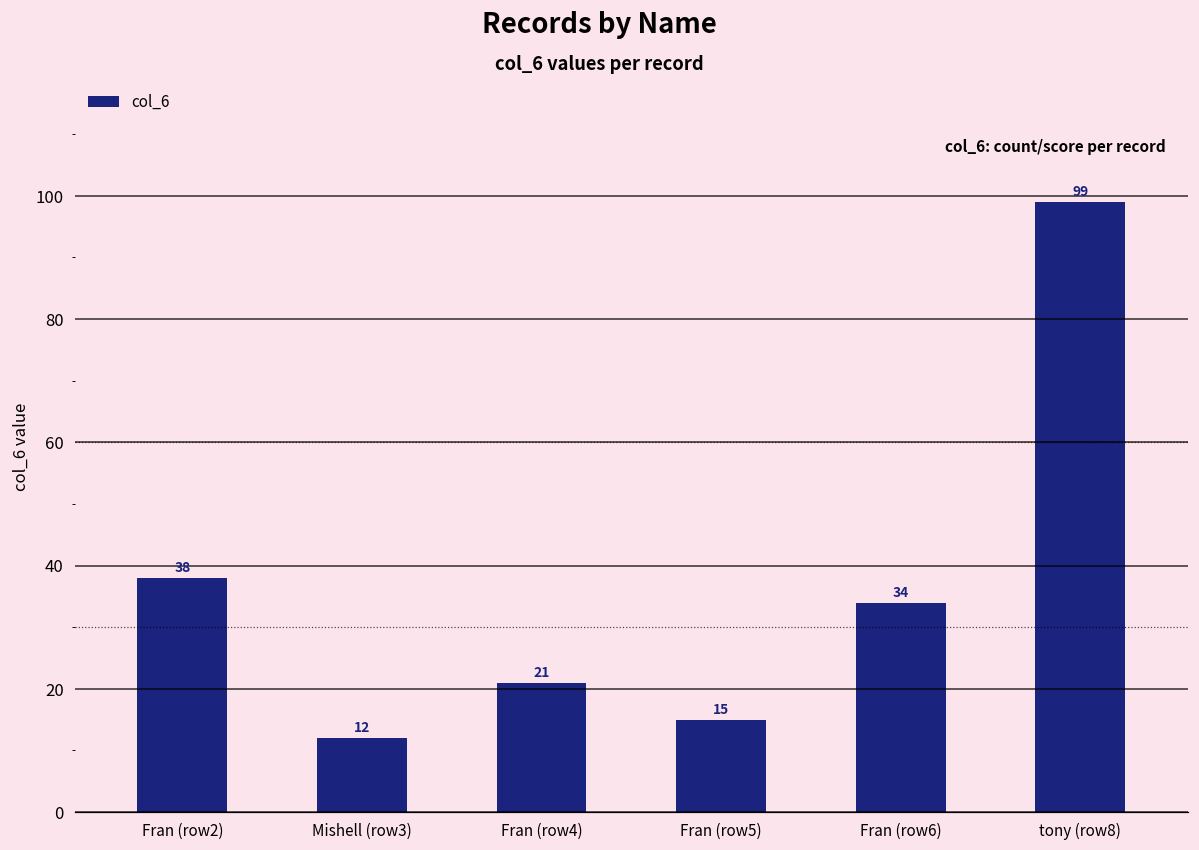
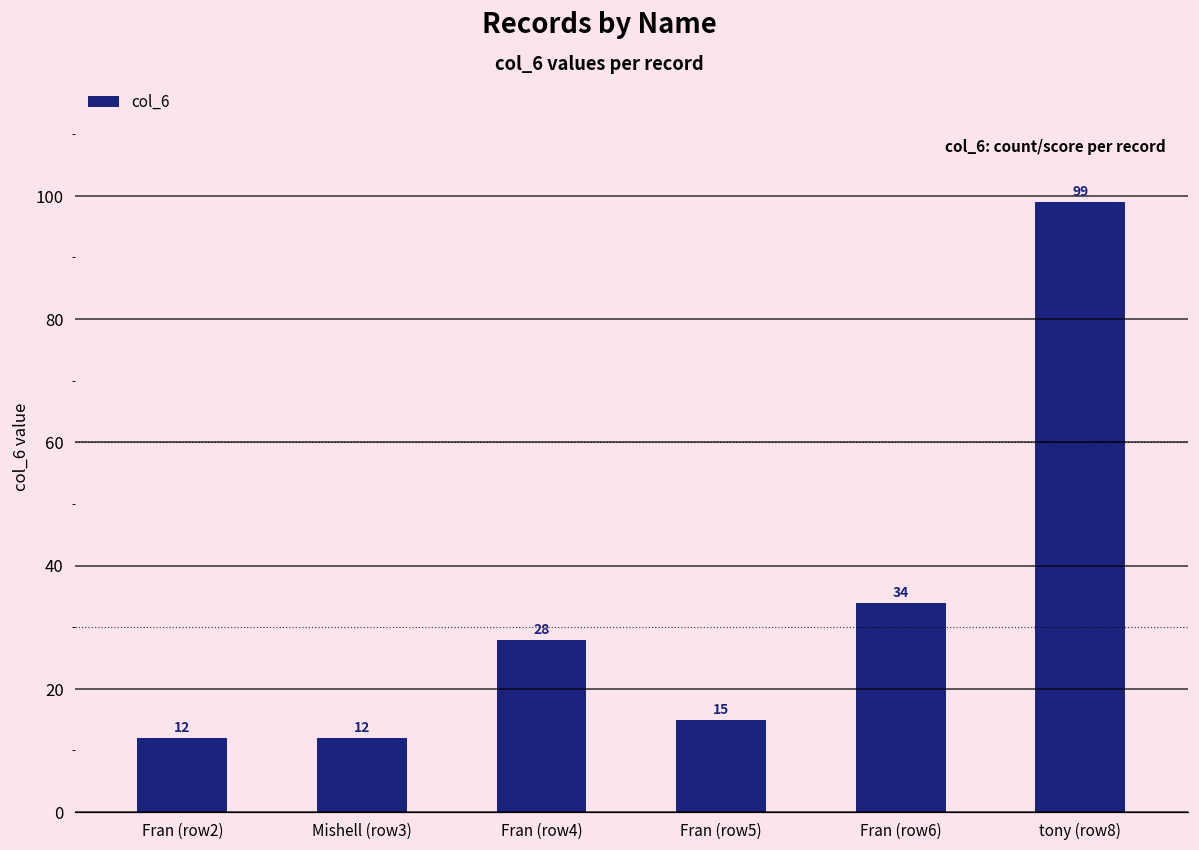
  {
-   "Fran (row2)": 38,
+   "Fran (row2)": 12,
    "Mishell (row3)": 12,
-   "Fran (row4)": 21,
+   "Fran (row4)": 28,
    "Fran (row5)": 15,
    "Fran (row6)": 34,
    "tony (row8)": 99
  }
